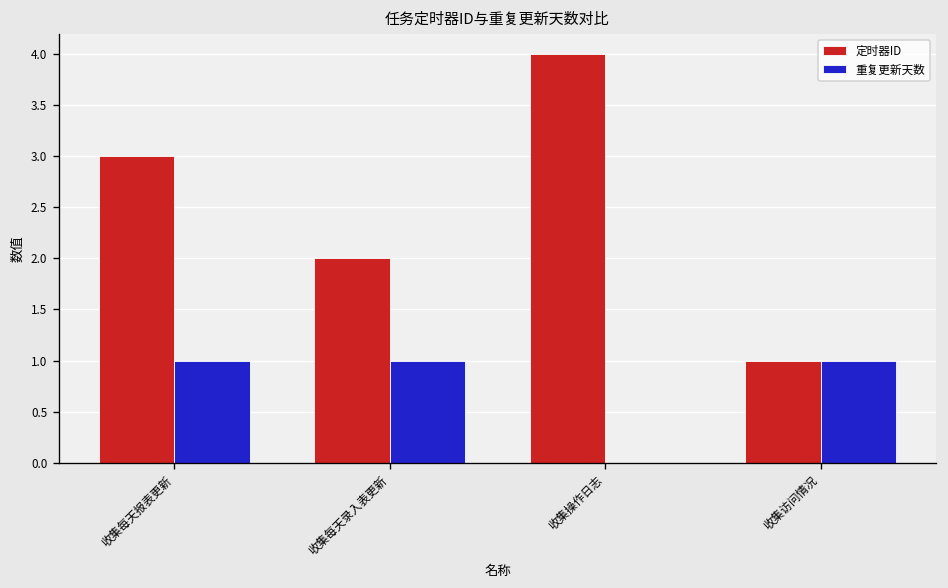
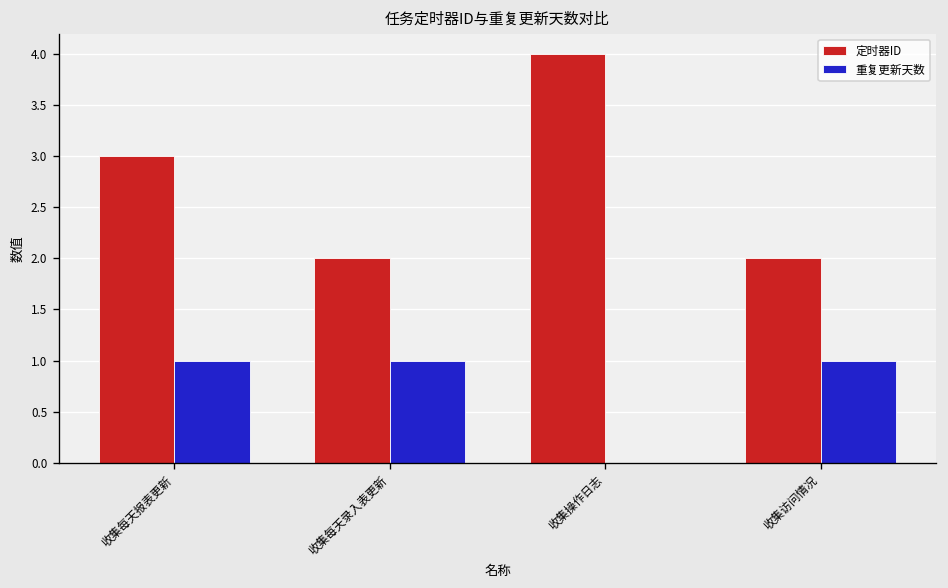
  {
    "定时器ID": {
      "收集每天报表更新": 3,
      "收集每天录入表更新": 2,
      "收集操作日志": 4,
-     "收集访问情况": 1
+     "收集访问情况": 2
    },
    "重复更新天数": {
      "收集每天报表更新": 1,
      "收集每天录入表更新": 1,
      "收集操作日志": 0,
      "收集访问情况": 1
    }
  }
